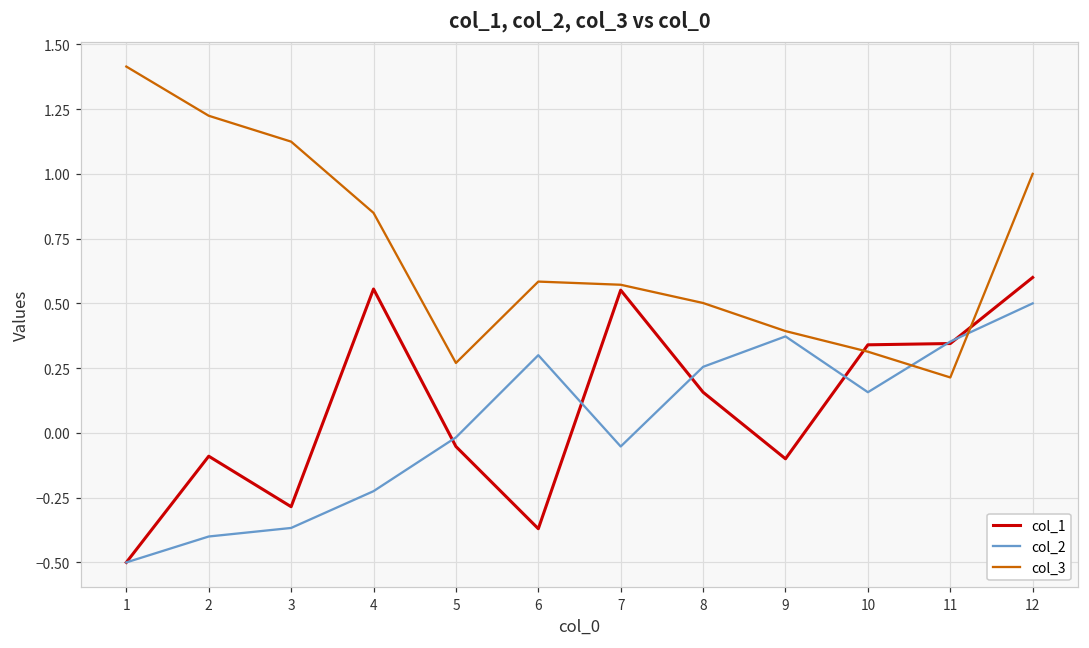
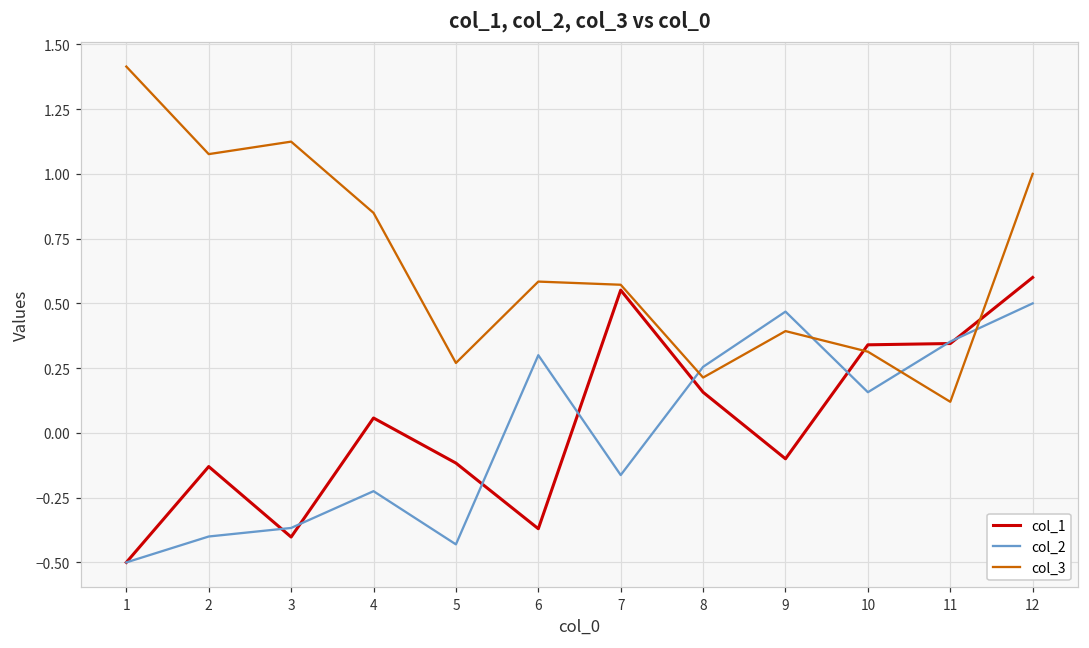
  {
    "col_1": {
-     "2": -0.09,
-     "3": -0.29,
-     "4": 0.56,
-     "5": -0.05,
+     "2": -0.13,
+     "3": -0.40,
+     "4": 0.06,
+     "5": -0.12,
      "6": -0.37,
      "7": 0.55,
      "8": 0.16,
      "9": -0.10,
      "10": 0.34,
      "12": 0.60
    },
    "col_2": {
      "2": -0.40,
      "3": -0.37,
      "4": -0.23,
-     "5": -0.02,
+     "5": -0.43,
      "6": 0.30,
-     "7": -0.05,
+     "7": -0.16,
      "8": 0.26,
-     "9": 0.37,
+     "9": 0.47,
      "10": 0.16,
      "12": 0.50
    },
    "col_3": {
      "1": 1.41,
-     "2": 1.22,
+     "2": 1.08,
      "3": 1.12,
      "4": 0.85,
      "5": 0.27,
      "6": 0.58,
      "7": 0.57,
-     "8": 0.50,
+     "8": 0.21,
      "9": 0.39,
      "10": 0.31,
-     "11": 0.21,
+     "11": 0.12,
      "12": 1.00
    }
  }
